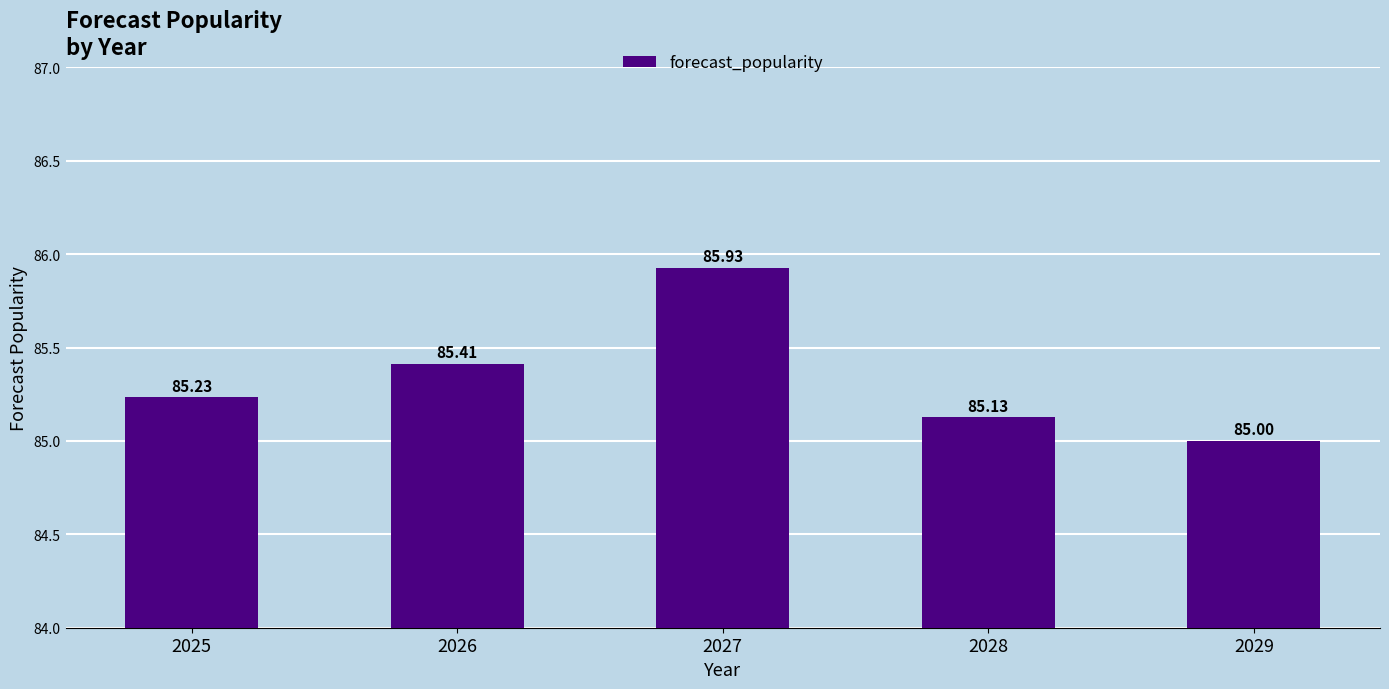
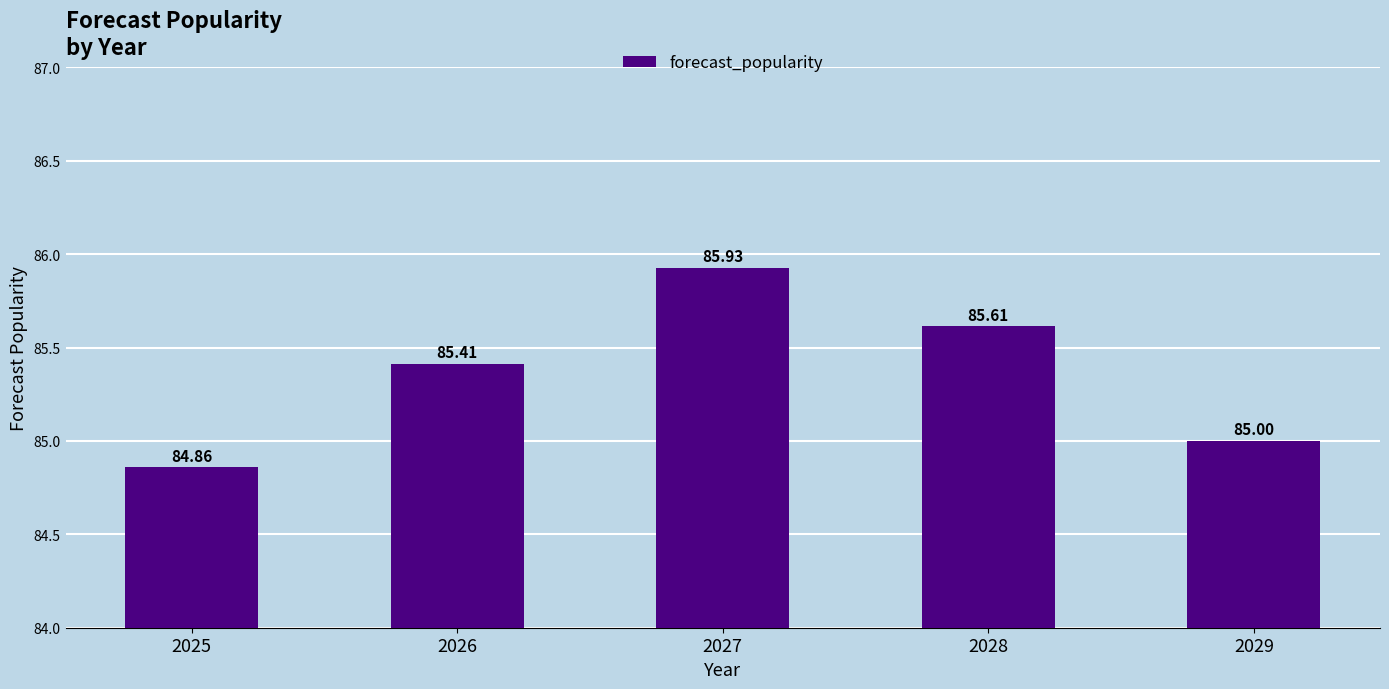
  {
-   "2025": 85.23,
+   "2025": 84.86,
    "2026": 85.41,
    "2027": 85.93,
-   "2028": 85.13,
+   "2028": 85.61,
    "2029": 85.00
  }
